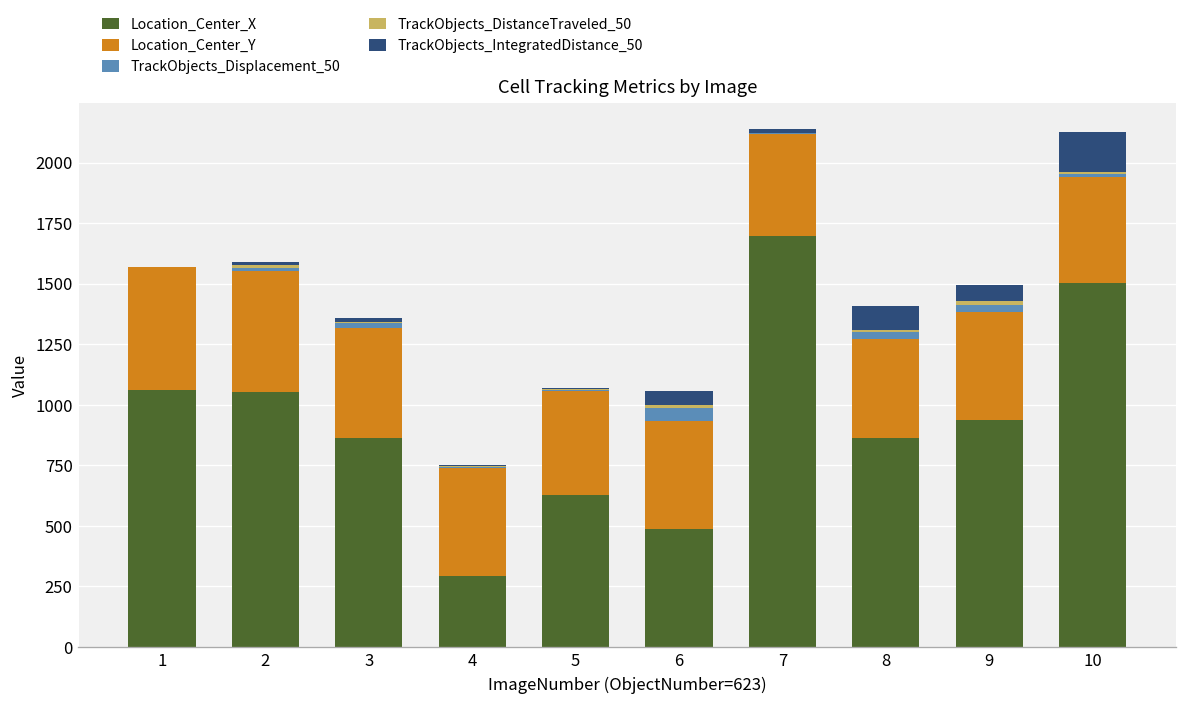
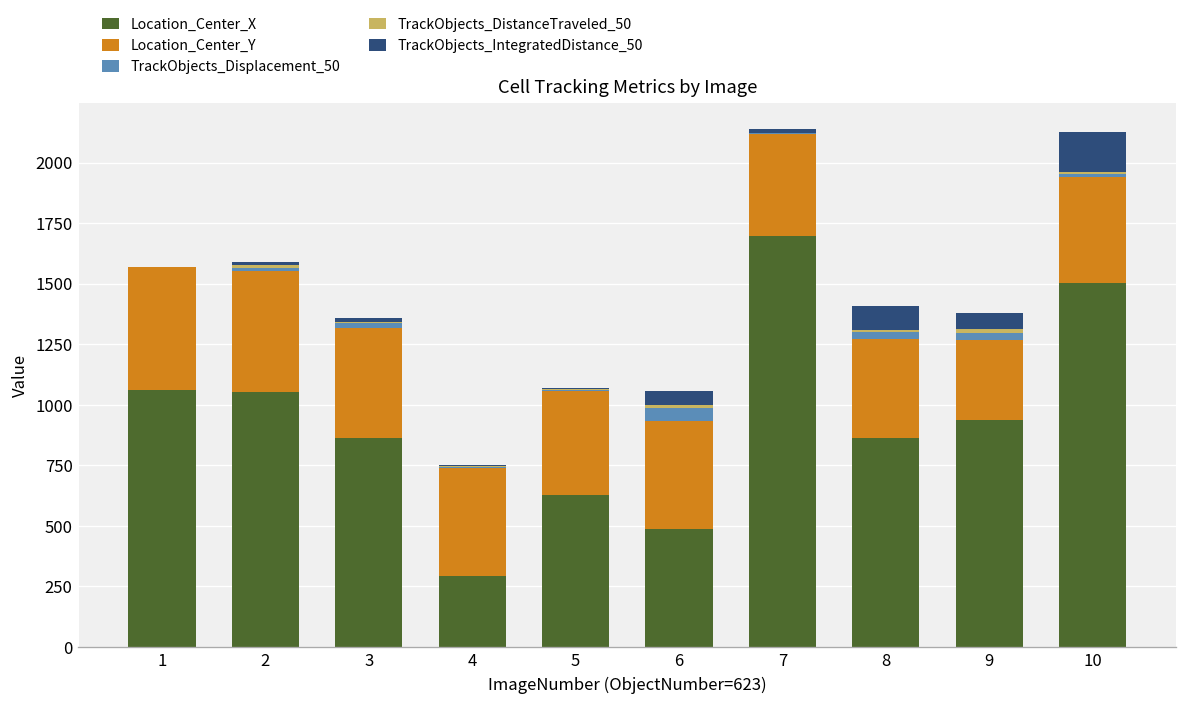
  {
    "Location_Center_X": {
      "1": 1060,
      "2": 1050,
      "3": 860,
      "4": 290,
      "5": 630,
      "6": 490,
      "7": 1700,
      "8": 860,
      "9": 940,
      "10": 1500
    },
    "Location_Center_Y": {
      "1": 510,
      "2": 500,
      "3": 450,
      "4": 450,
      "5": 430,
      "6": 440,
      "7": 420,
      "8": 410,
-     "9": 450,
+     "9": 330,
      "10": 440
    },
    "TrackObjects_Displacement_50": {
      "1": 0,
      "2": 10,
      "3": 20,
      "6": 50,
      "8": 30,
      "9": 30,
      "10": 20
    },
    "TrackObjects_DistanceTraveled_50": {
      "1": 0,
      "2": 10,
      "6": 10,
      "9": 20
    },
    "TrackObjects_IntegratedDistance_50": {
      "1": 0,
      "2": 10,
      "3": 20,
      "6": 60,
      "7": 20,
      "8": 100,
      "9": 70,
      "10": 170
    }
  }
